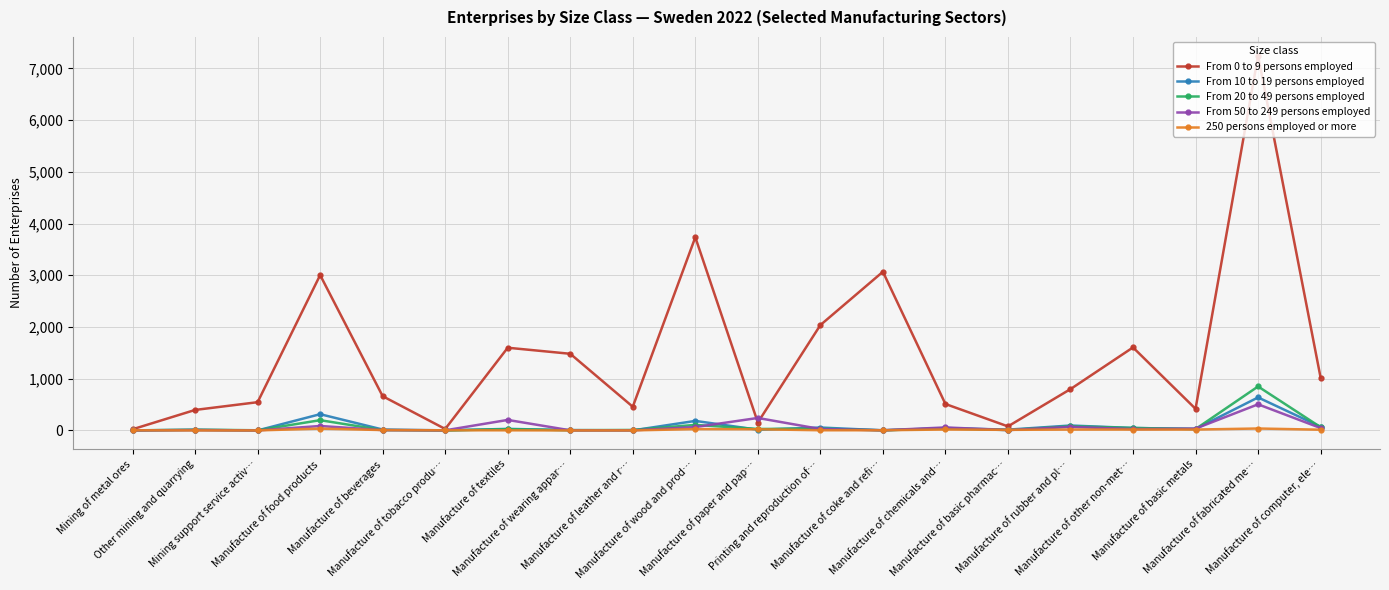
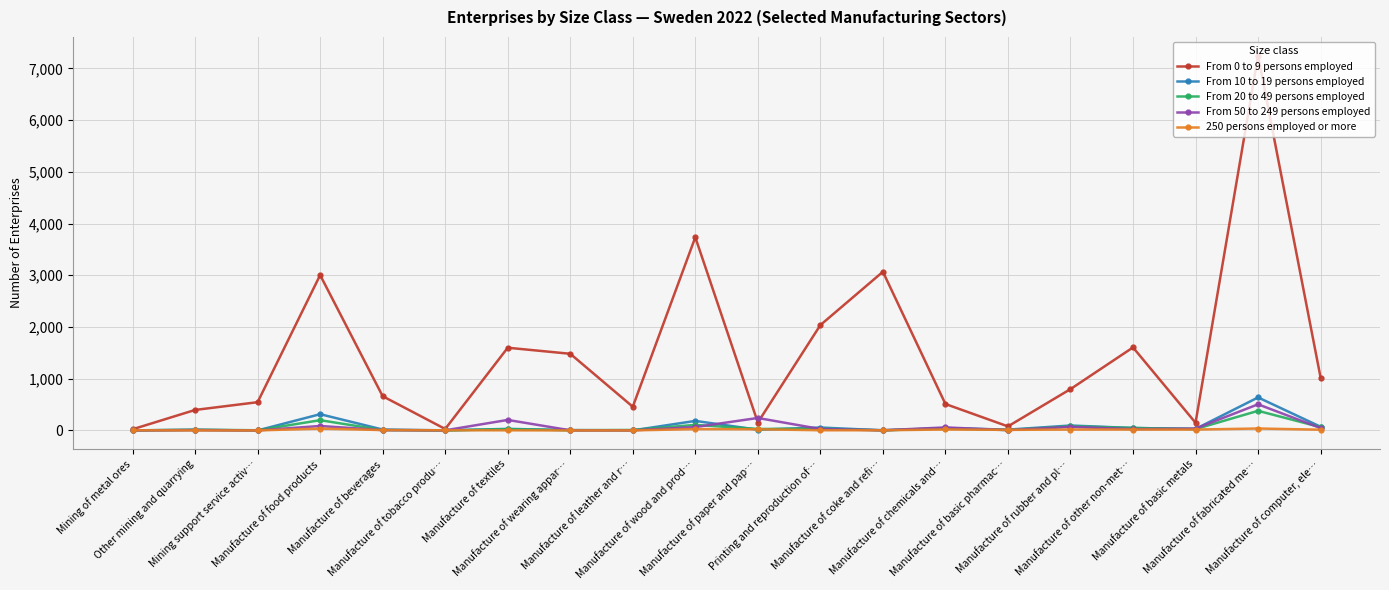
  {
    "From 0 to 9 persons employed": {
      "Other mining and quarrying": "400",
      "Mining support service activ…": "500",
      "Manufacture of food products": "3,000",
      "Manufacture of beverages": "700",
      "Manufacture of textiles": "1,600",
      "Manufacture of wearing appar…": "1,500",
      "Manufacture of leather and r…": "500",
      "Manufacture of wood and prod…": "3,700",
      "Manufacture of paper and pap…": "200",
      "Printing and reproduction of…": "2,000",
      "Manufacture of coke and refi…": "3,100",
      "Manufacture of chemicals and…": "500",
      "Manufacture of basic pharmac…": "100",
      "Manufacture of rubber and pl…": "800",
      "Manufacture of other non-met…": "1,600",
-     "Manufacture of basic metals": "400",
+     "Manufacture of basic metals": "100",
      "Manufacture of computer, ele…": "1,000"
    },
    "From 10 to 19 persons employed": {
      "Manufacture of food products": "300",
      "Manufacture of wood and prod…": "200",
      "Manufacture of fabricated me…": "600"
    },
    "From 20 to 49 persons employed": {
      "Manufacture of food products": "200",
-     "Manufacture of fabricated me…": "900"
+     "Manufacture of fabricated me…": "400"
    },
    "From 50 to 249 persons employed": {
      "Manufacture of food products": "100",
      "Manufacture of textiles": "200",
      "Manufacture of paper and pap…": "200",
      "Manufacture of fabricated me…": "500"
    },
    "250 persons employed or more": {
      "Manufacture of food products": "0",
      "Manufacture of rubber and pl…": "0",
      "Manufacture of fabricated me…": "0"
    }
  }
